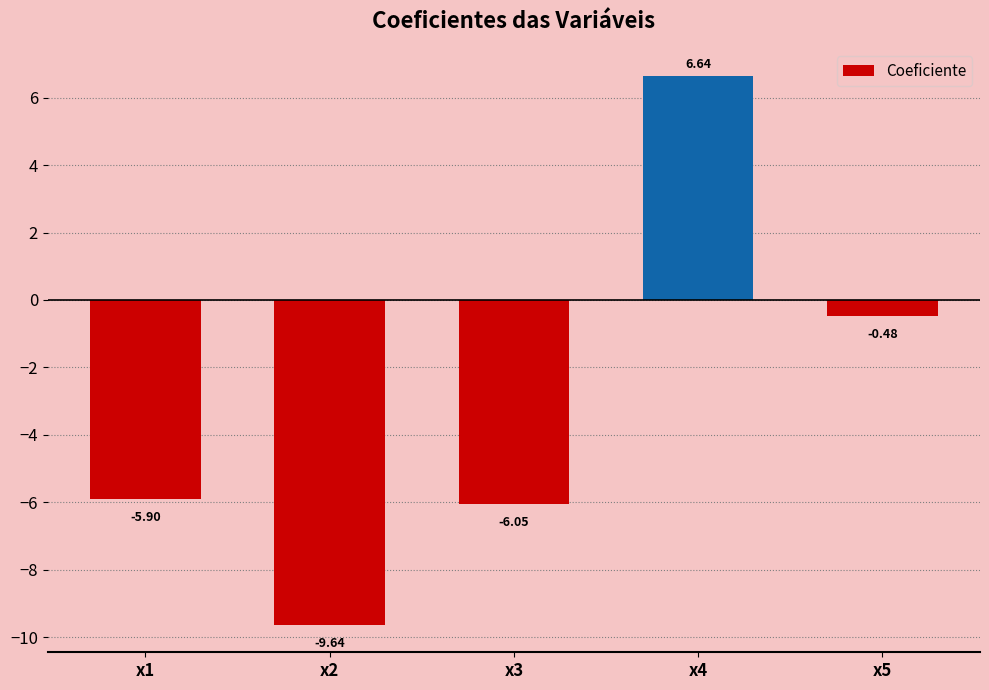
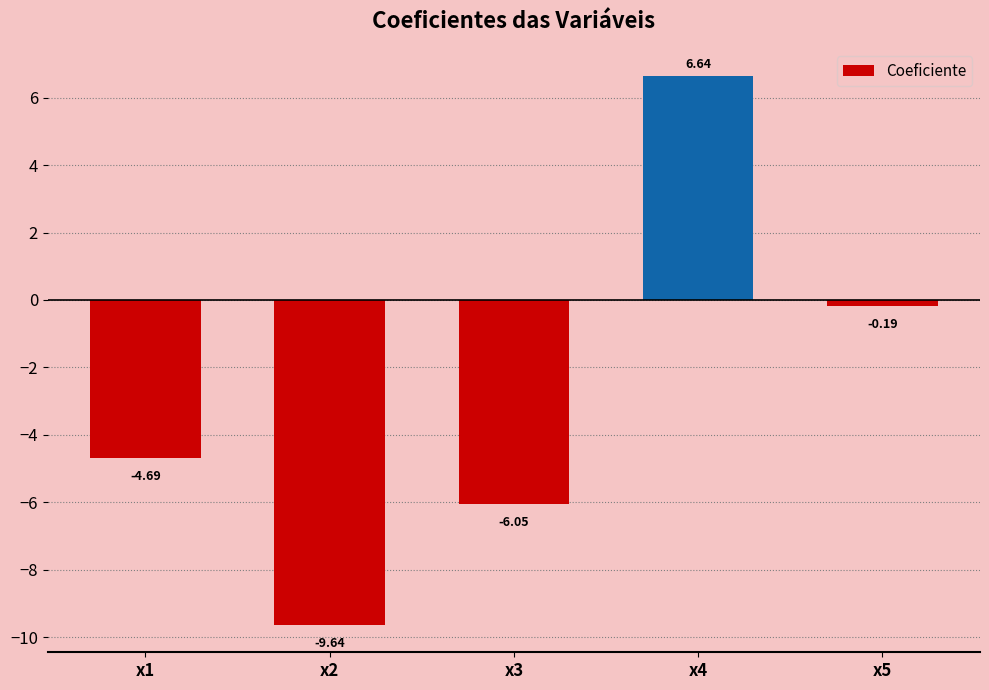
  {
-   "x1": -5.90,
+   "x1": -4.69,
    "x2": -9.64,
    "x3": -6.05,
    "x4": 6.64,
-   "x5": -0.48
+   "x5": -0.19
  }
